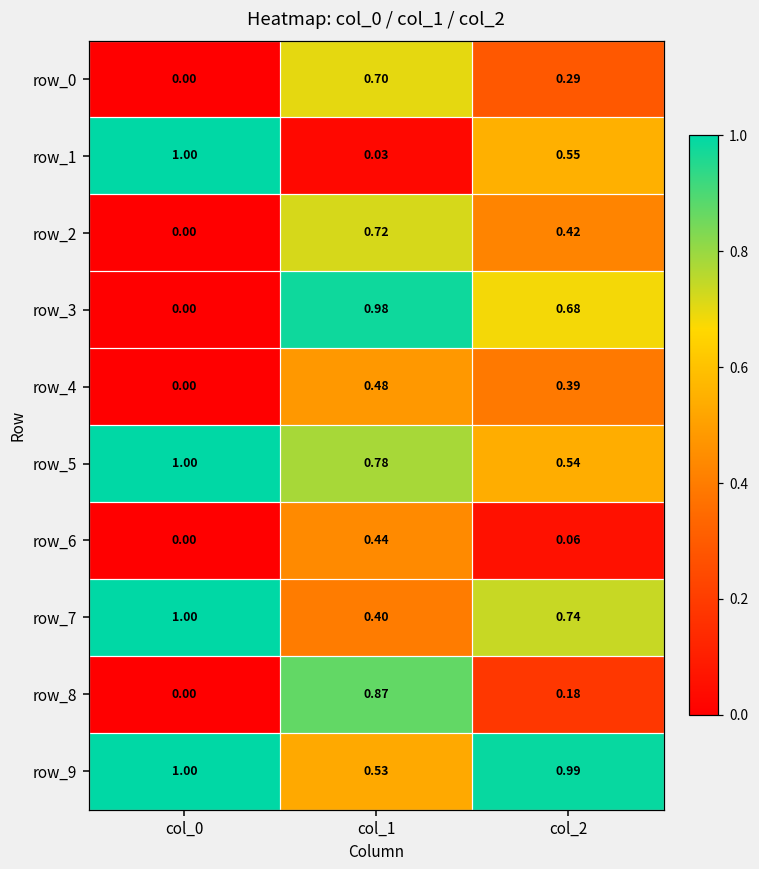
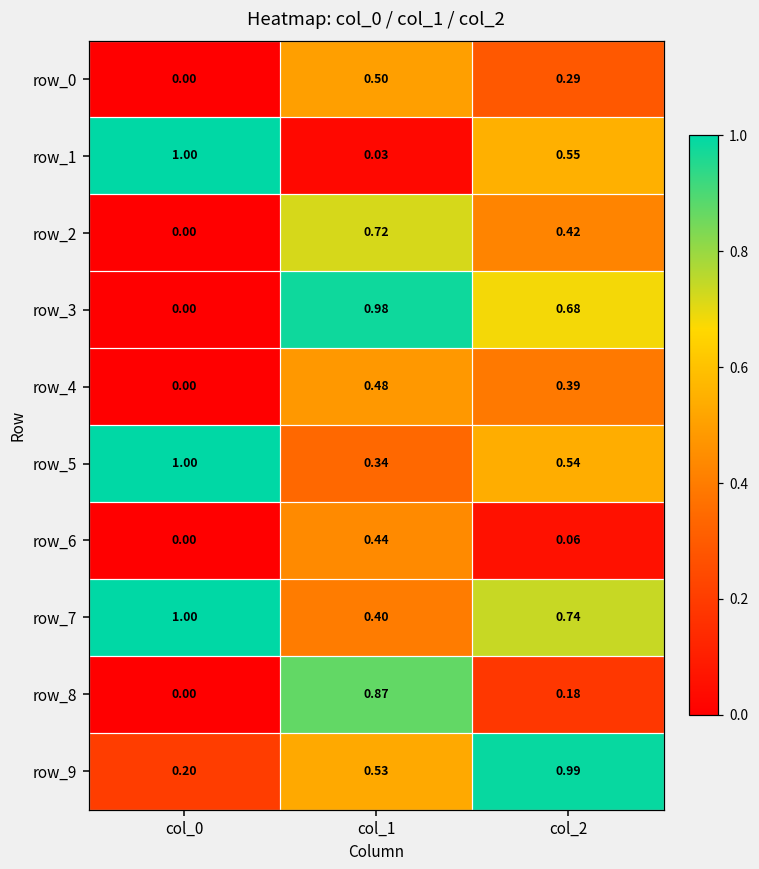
  {
    "row_0": {
      "col_0": 0.00,
-     "col_1": 0.70,
+     "col_1": 0.50,
      "col_2": 0.29
    },
    "row_1": {
      "col_0": 1.00,
      "col_1": 0.03,
      "col_2": 0.55
    },
    "row_2": {
      "col_0": 0.00,
      "col_1": 0.72,
      "col_2": 0.42
    },
    "row_3": {
      "col_0": 0.00,
      "col_1": 0.98,
      "col_2": 0.68
    },
    "row_4": {
      "col_0": 0.00,
      "col_1": 0.48,
      "col_2": 0.39
    },
    "row_5": {
      "col_0": 1.00,
-     "col_1": 0.78,
+     "col_1": 0.34,
      "col_2": 0.54
    },
    "row_6": {
      "col_0": 0.00,
      "col_1": 0.44,
      "col_2": 0.06
    },
    "row_7": {
      "col_0": 1.00,
      "col_1": 0.40,
      "col_2": 0.74
    },
    "row_8": {
      "col_0": 0.00,
      "col_1": 0.87,
      "col_2": 0.18
    },
    "row_9": {
-     "col_0": 1.00,
+     "col_0": 0.20,
      "col_1": 0.53,
      "col_2": 0.99
    }
  }
